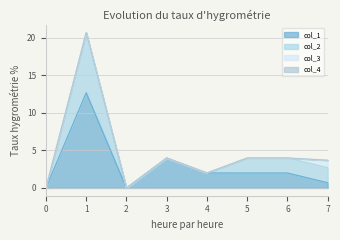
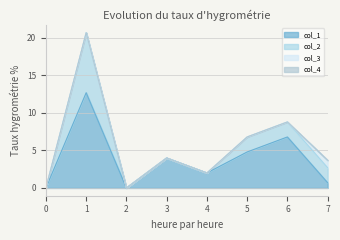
  {
    "col_1": {
      "1": 13,
-     "5": 2,
-     "6": 2,
+     "5": 5,
+     "6": 7,
      "7": 1
    }
  }
